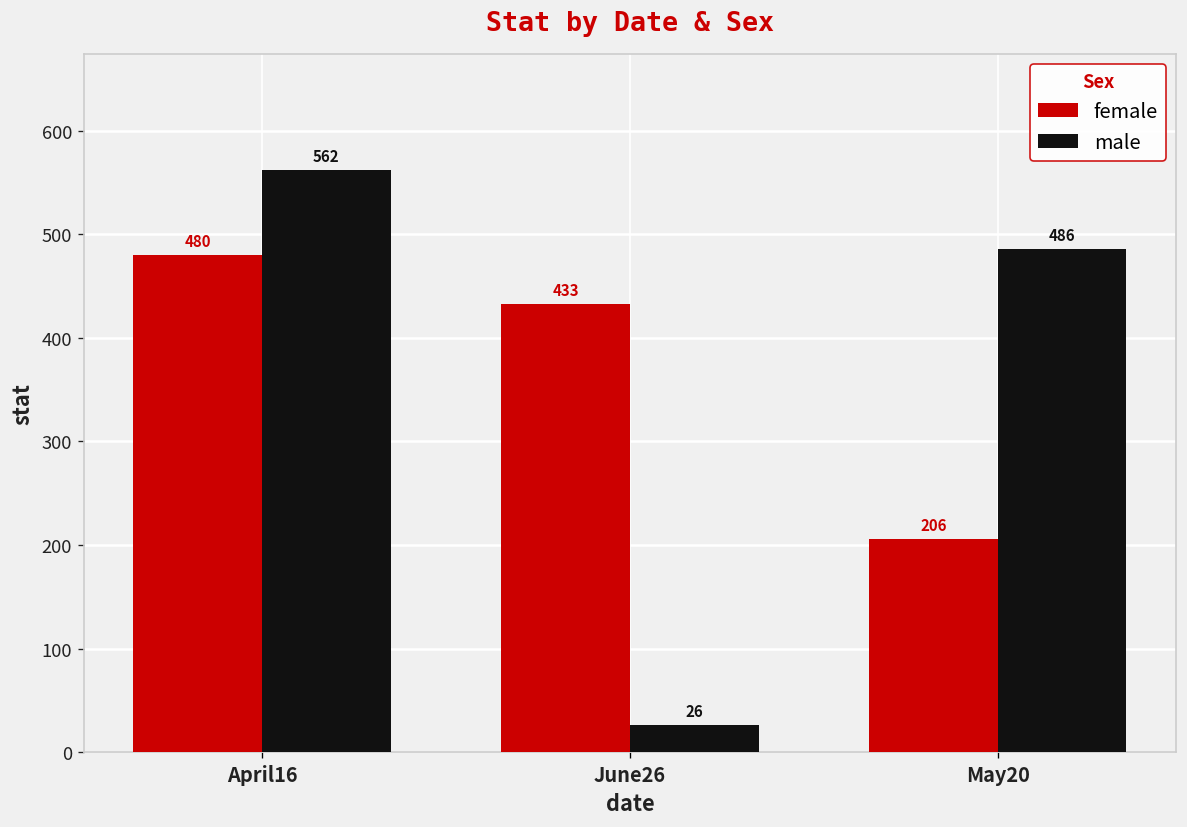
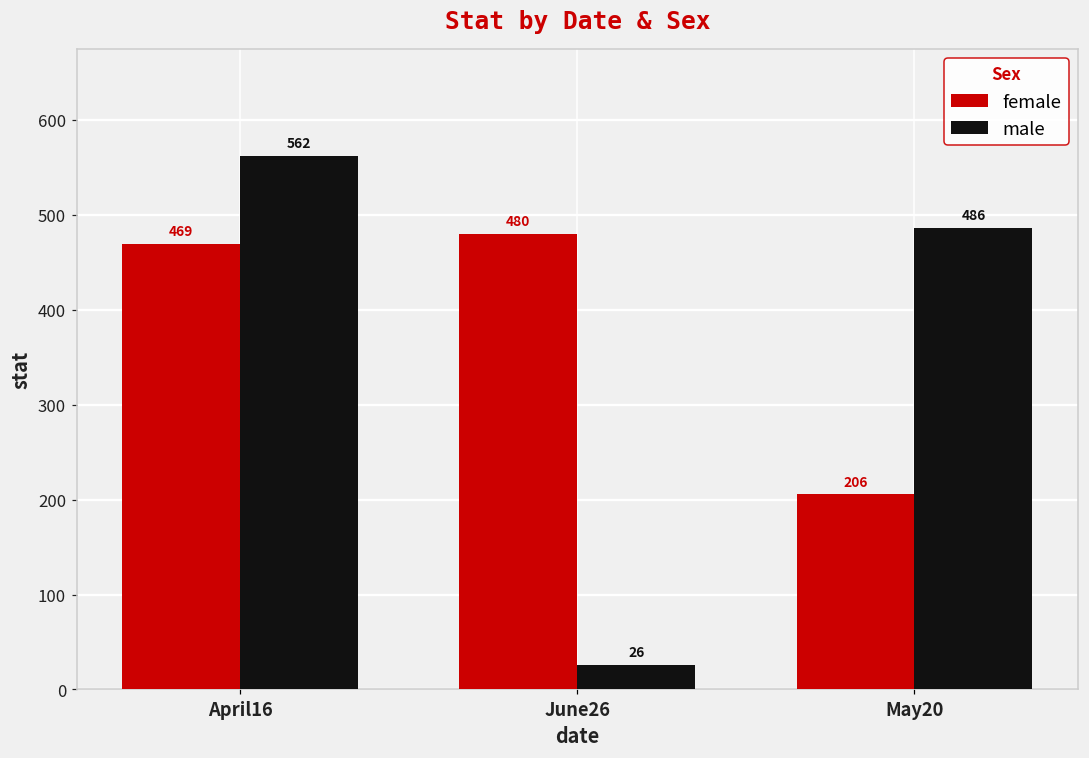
  {
    "female": {
-     "April16": 480,
-     "June26": 433,
+     "April16": 469,
+     "June26": 480,
      "May20": 206
    },
    "male": {
      "April16": 562,
      "June26": 26,
      "May20": 486
    }
  }
